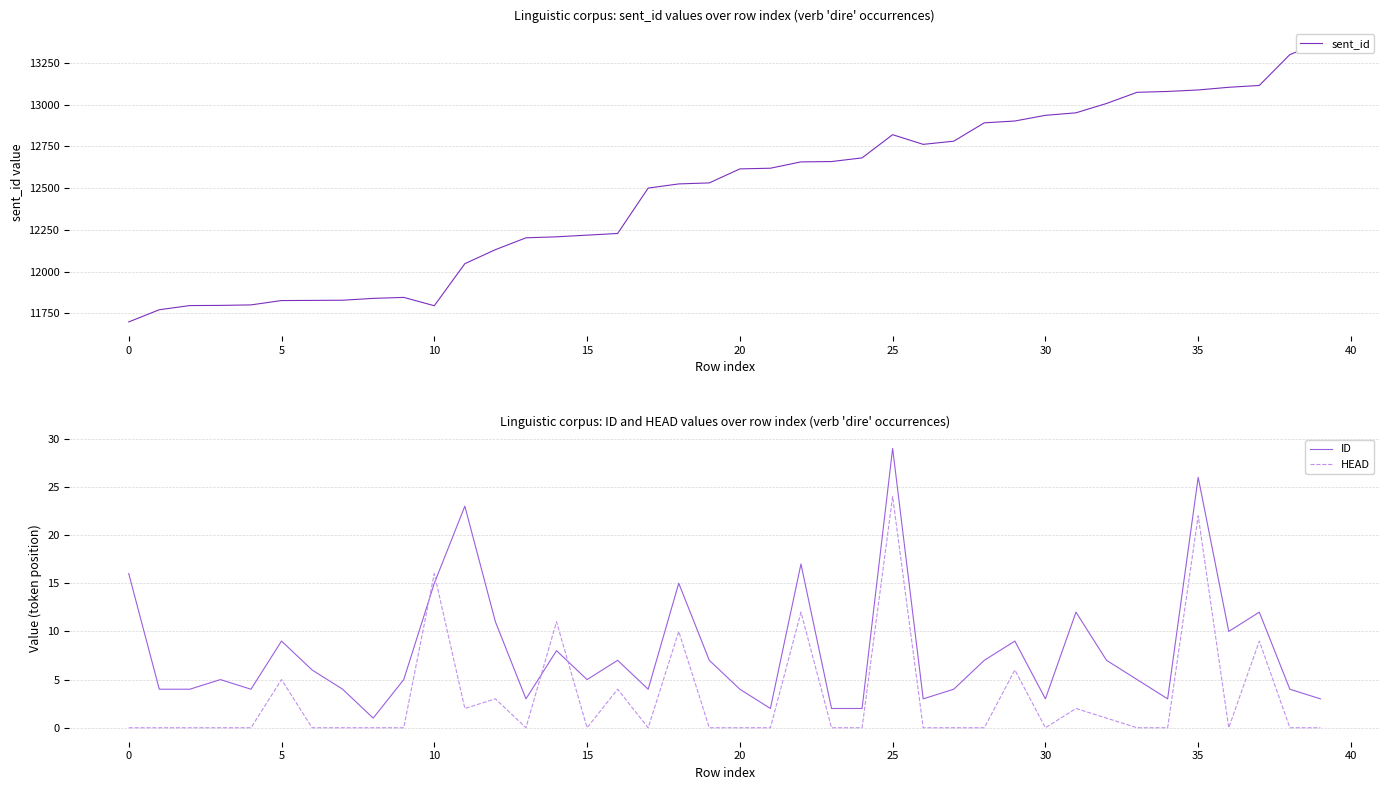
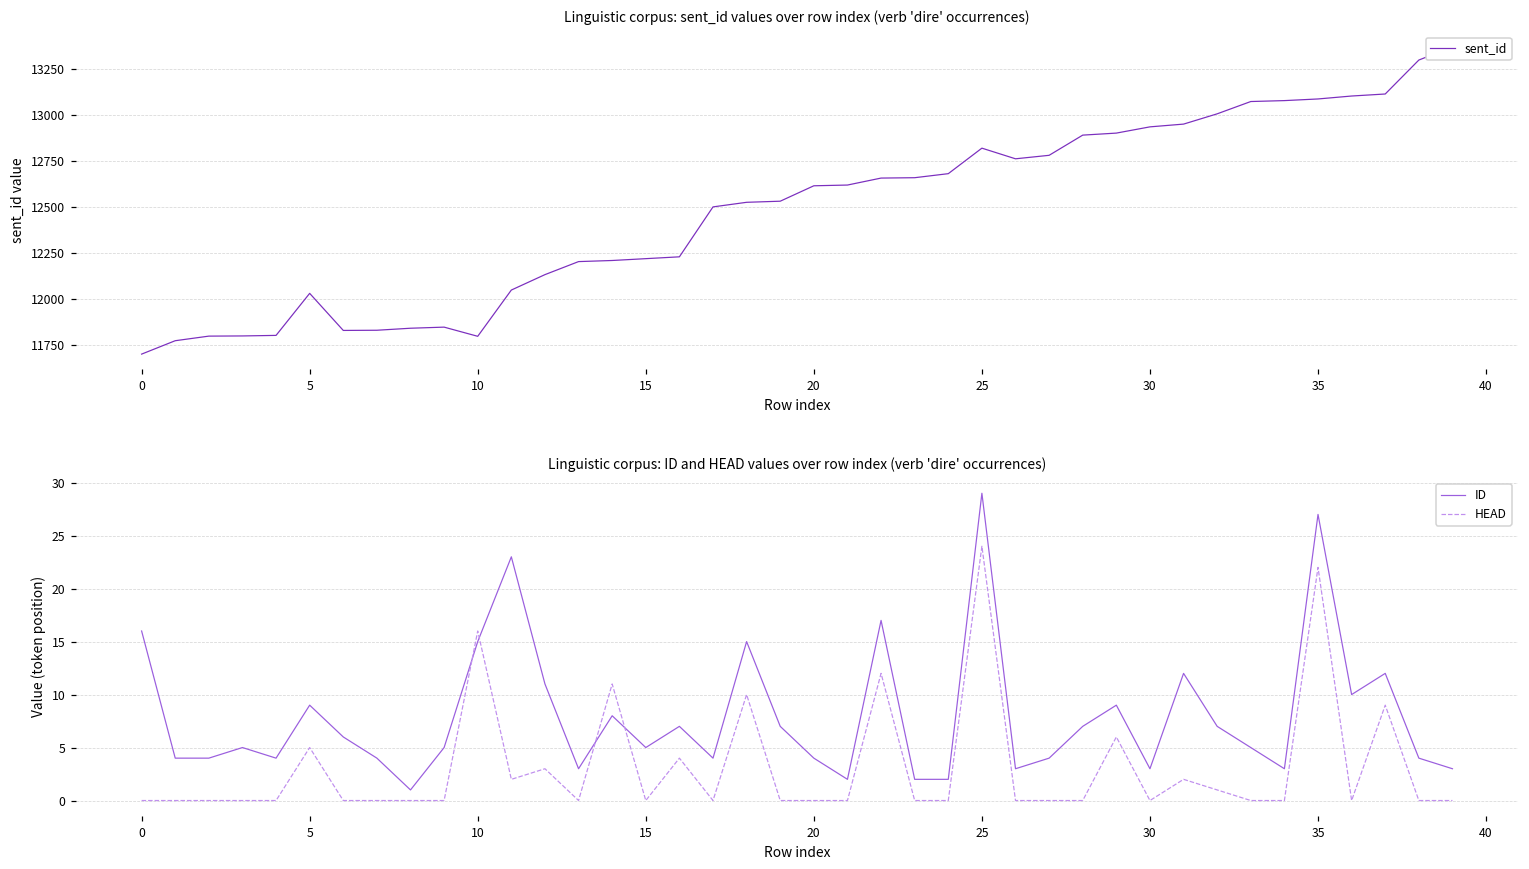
  {
    "Linguistic corpus: sent_id values over row index (verb 'dire' occurrences)": {
      "0": 11700,
-     "5": 11830,
+     "5": 12030,
      "10": 11800,
      "15": 12220,
      "20": 12620,
      "25": 12820,
      "30": 12940,
      "35": 13090
    },
    "Linguistic corpus: ID and HEAD values over row index (verb 'dire' occurrences)": {
      "ID": {
        "0": 16,
        "5": 9,
        "10": 15,
        "15": 5,
        "20": 4,
        "25": 29,
        "30": 3,
-       "35": 26
+       "35": 27
      },
      "HEAD": {
        "0": 0,
        "5": 5,
        "10": 16,
        "15": 0,
        "20": 0,
        "25": 24,
        "30": 0,
        "35": 22
      }
    }
  }
